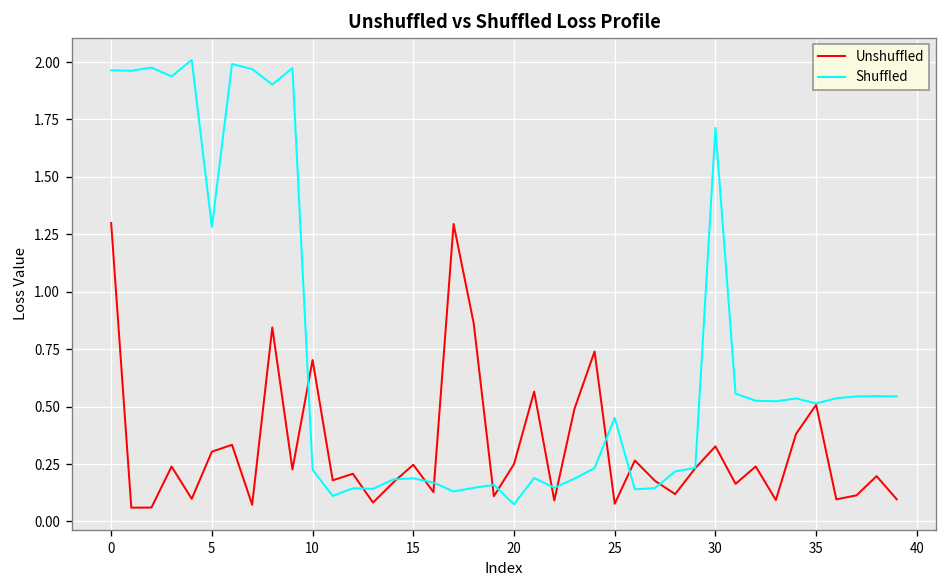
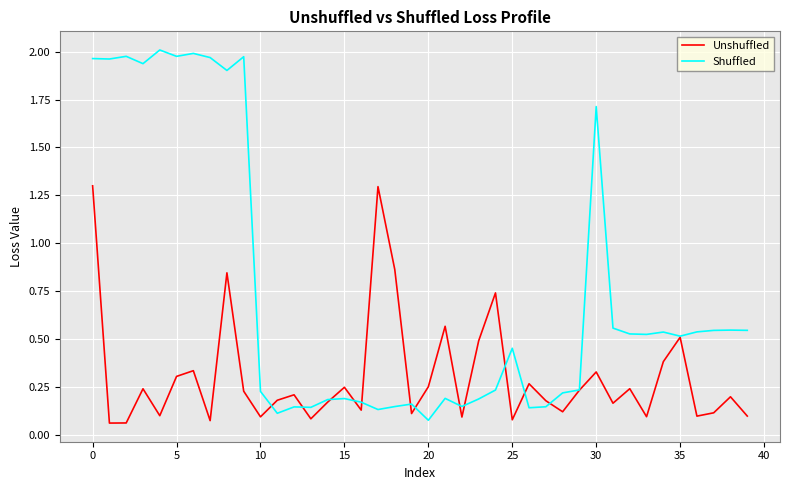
  {
    "Unshuffled": {
      "0": 1.30,
      "5": 0.30,
-     "10": 0.70,
+     "10": 0.09,
      "15": 0.25,
      "20": 0.25,
      "25": 0.08,
      "30": 0.33
    },
    "Shuffled": {
      "0": 1.96,
-     "5": 1.28,
+     "5": 1.98,
      "10": 0.23,
      "15": 0.19,
      "20": 0.07,
      "25": 0.45,
      "30": 1.71
    }
  }
